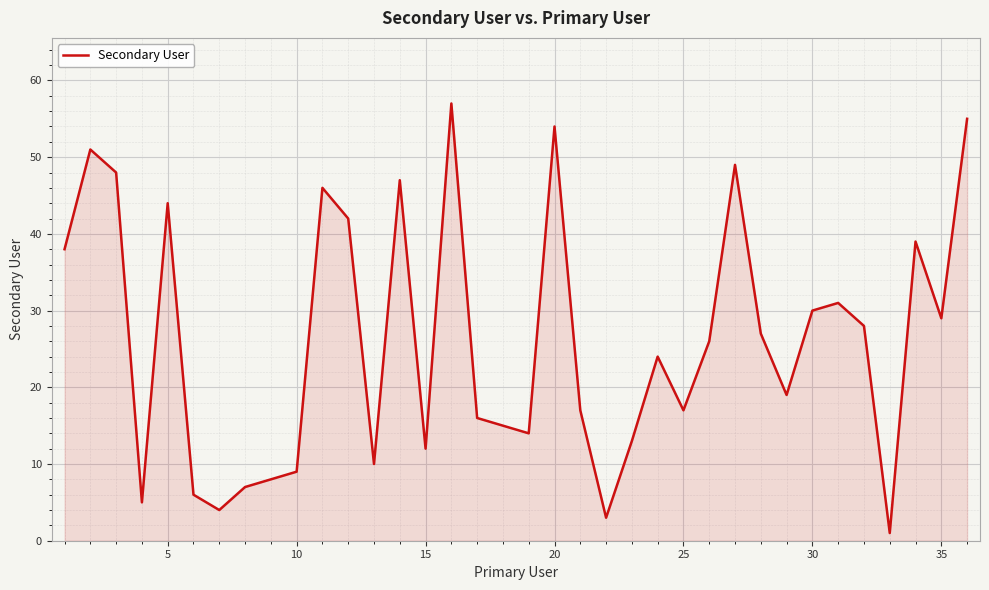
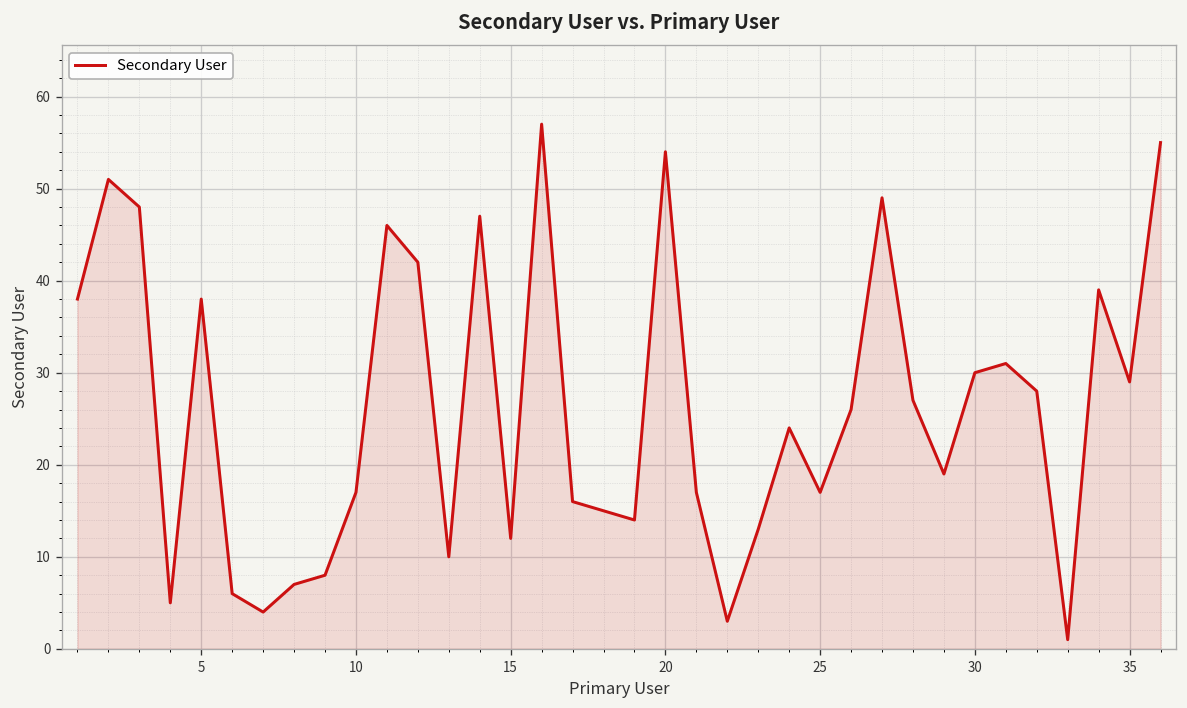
  {
-   "5": 44,
-   "10": 9,
+   "5": 38,
+   "10": 17,
    "15": 12,
    "20": 54,
    "25": 17,
    "30": 30,
    "35": 29
  }
